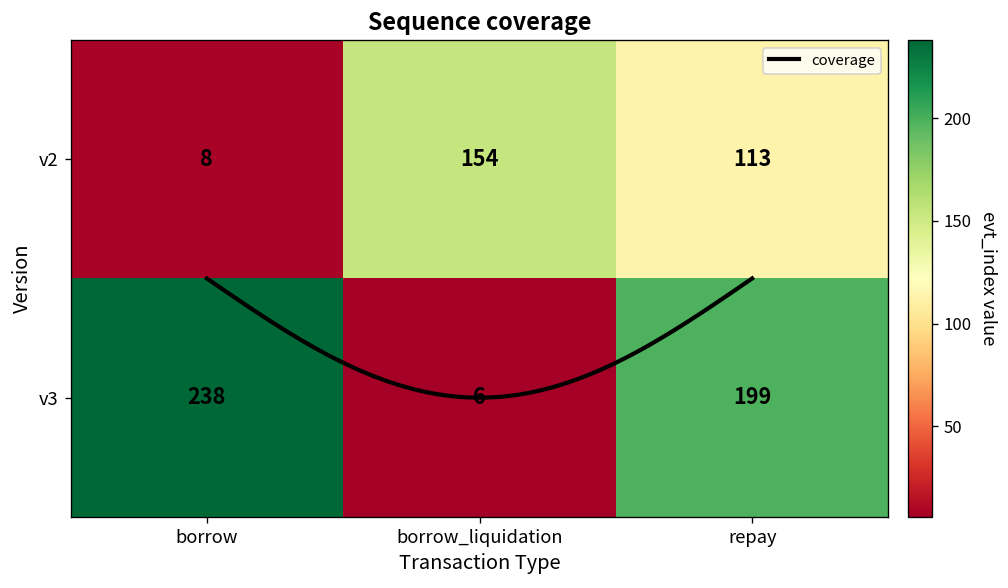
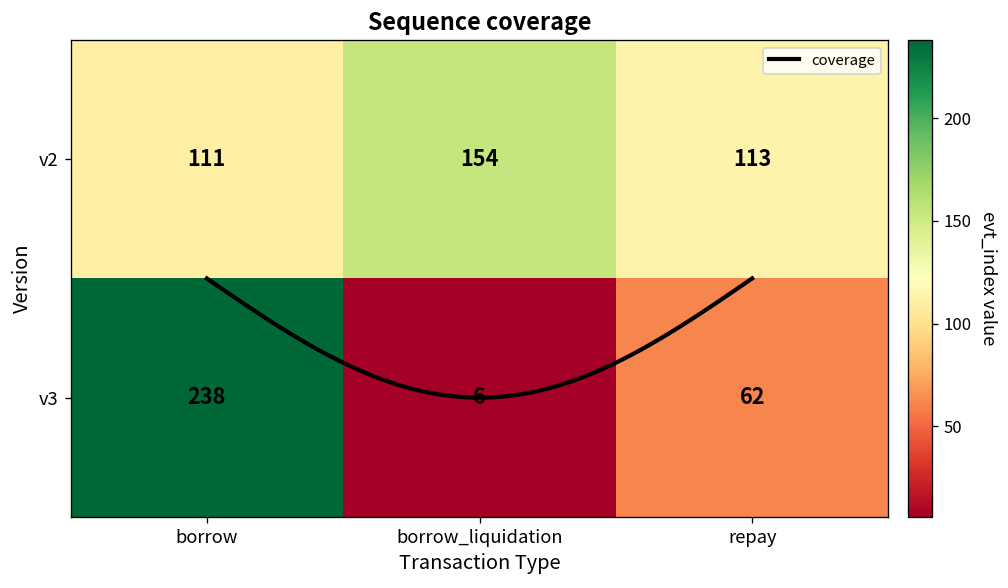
  {
    "v2": {
-     "borrow": 8,
+     "borrow": 111,
      "borrow_liquidation": 154,
      "repay": 113
    },
    "v3": {
      "borrow": 238,
-     "repay": 199
+     "repay": 62
    }
  }
